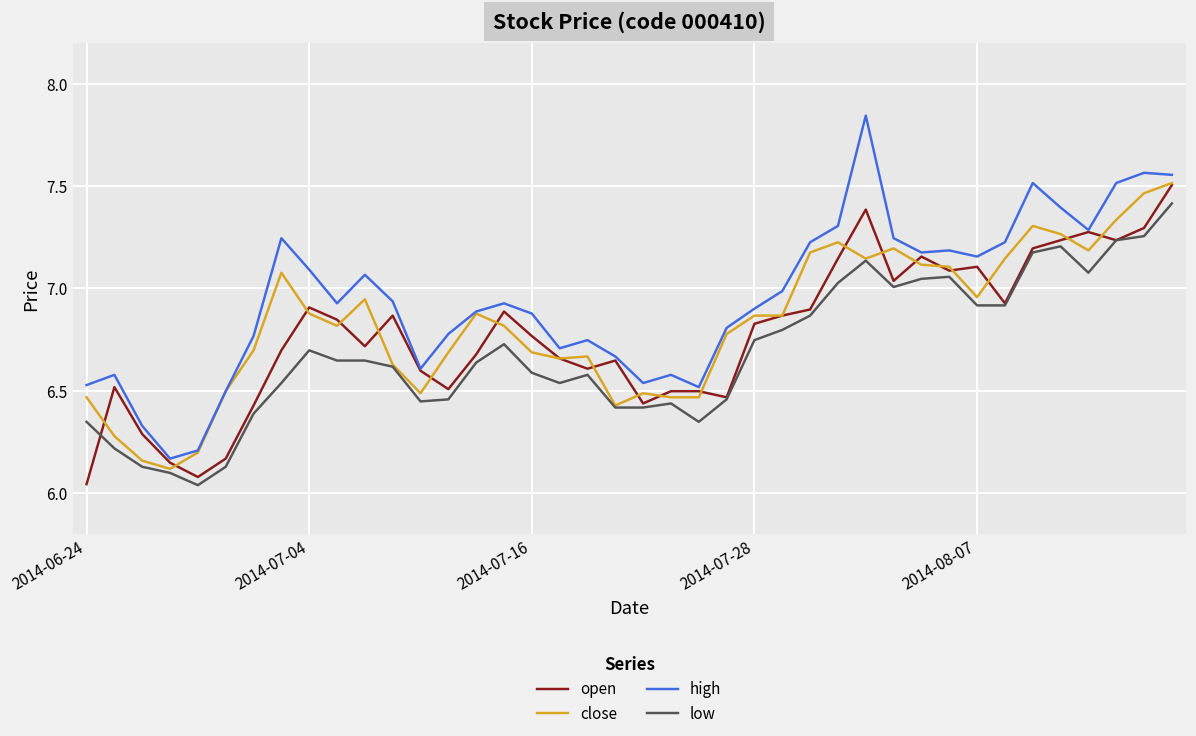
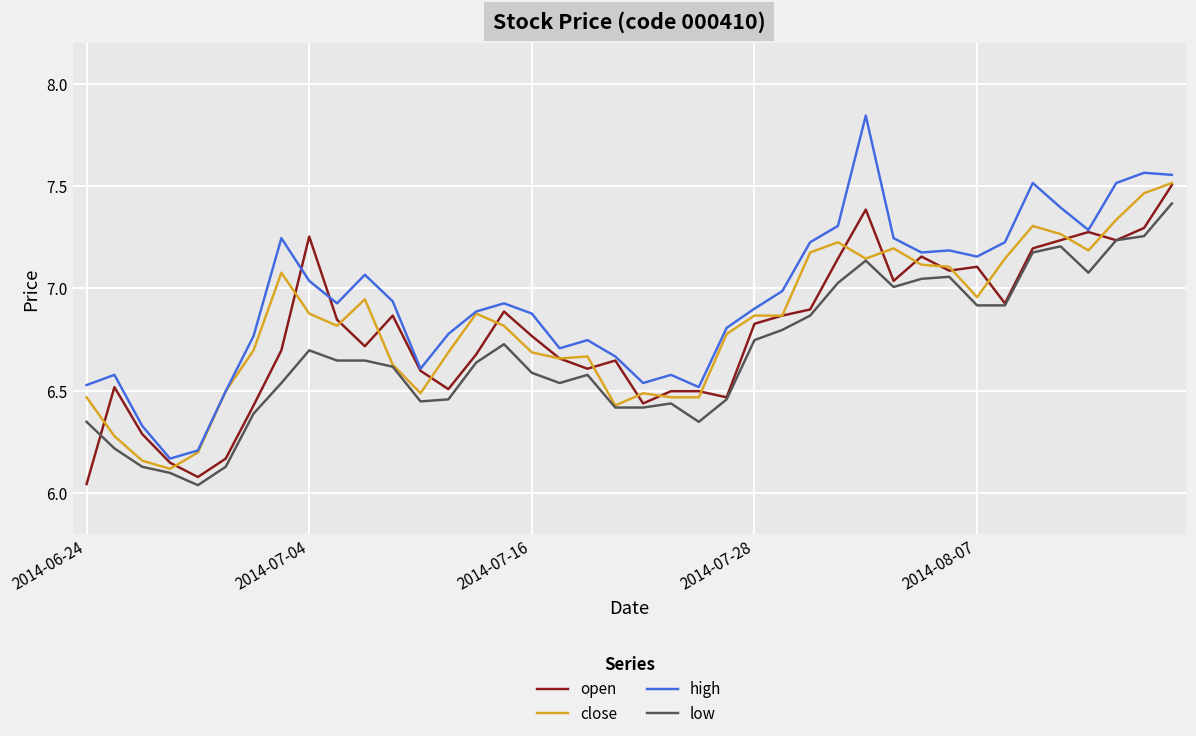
  {
    "open": {
      "2014-06-24": 6.04,
-     "2014-07-04": 6.91,
+     "2014-07-04": 7.25,
      "2014-07-16": 6.77,
      "2014-07-28": 6.83,
      "2014-08-07": 7.11
    },
    "close": {
      "2014-06-24": 6.47,
      "2014-07-04": 6.88,
      "2014-07-16": 6.69,
      "2014-07-28": 6.87,
      "2014-08-07": 6.96
    },
    "high": {
      "2014-06-24": 6.53,
-     "2014-07-04": 7.09,
+     "2014-07-04": 7.04,
      "2014-07-16": 6.88,
      "2014-07-28": 6.90,
      "2014-08-07": 7.16
    },
    "low": {
      "2014-06-24": 6.35,
      "2014-07-04": 6.70,
      "2014-07-16": 6.59,
      "2014-07-28": 6.75,
      "2014-08-07": 6.92
    }
  }
